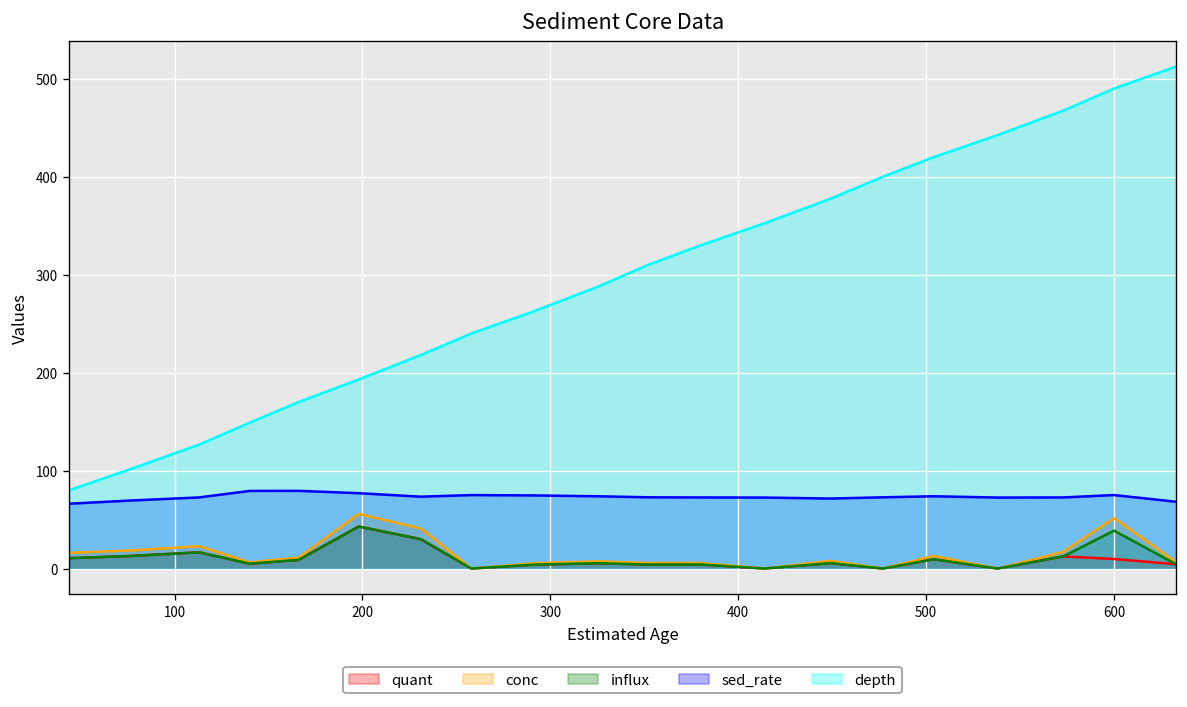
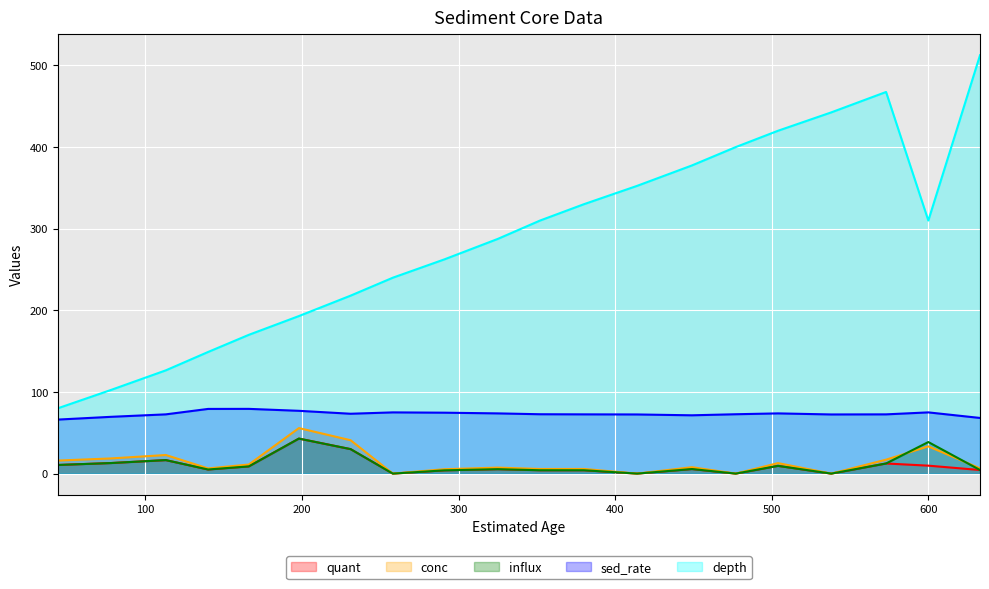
  {
    "quant": {
      "600": 10
    },
    "conc": {
-     "600": 50
+     "600": 30
    },
    "influx": {
      "600": 40
    },
    "sed_rate": {
      "600": 80
    },
    "depth": {
-     "600": 490
+     "600": 310
    }
  }
